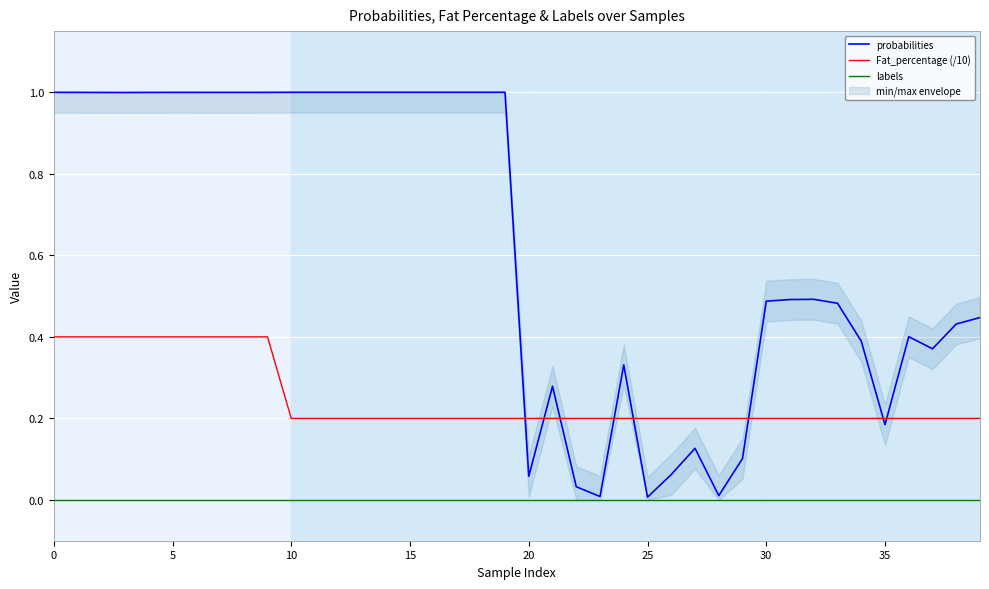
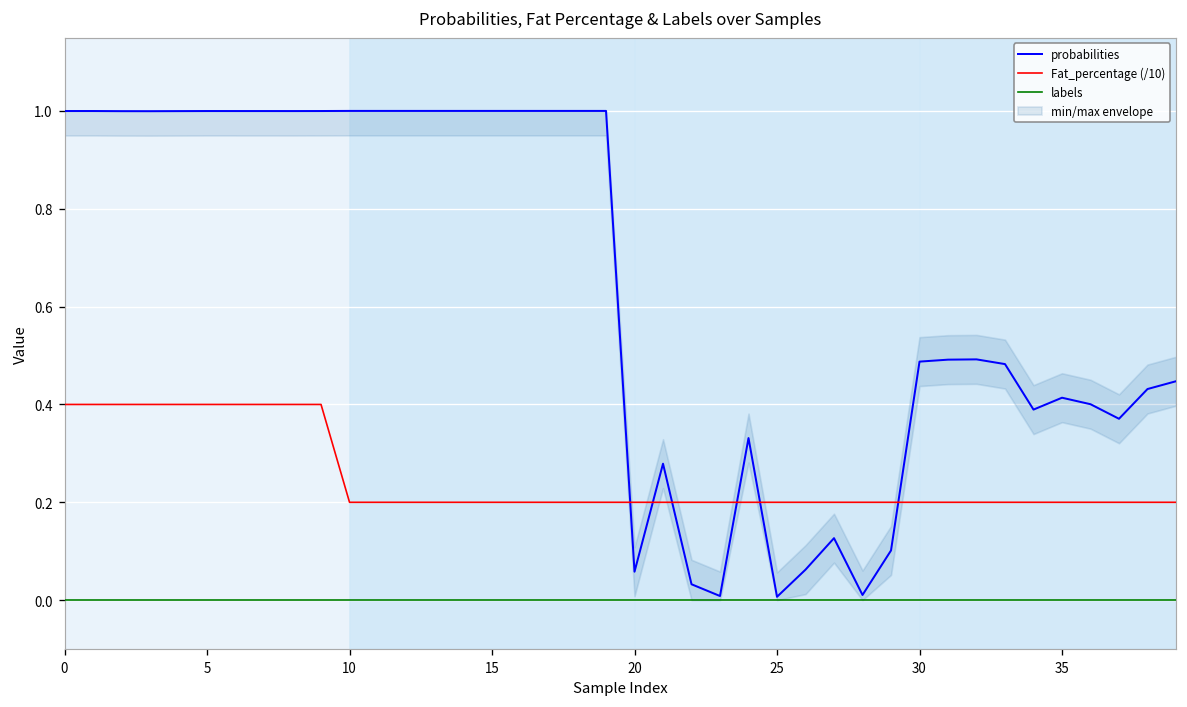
  {
    "probabilities": {
      "20": 0.06,
      "25": 0.01,
      "30": 0.49,
-     "35": 0.18
+     "35": 0.41
    },
    "min/max envelope": {
      "25": 0.06
    },
    "Fat_percentage (/10)": {
      "0": 0.40,
      "5": 0.40,
      "10": 0.20,
      "15": 0.20,
      "20": 0.20,
      "25": 0.20,
      "30": 0.20,
      "35": 0.20
    },
    "labels": {
      "0": 0.00,
      "5": 0.00,
      "10": 0.00,
      "15": 0.00,
      "20": 0.00,
      "25": 0.00,
      "30": 0.00,
      "35": 0.00
    }
  }
